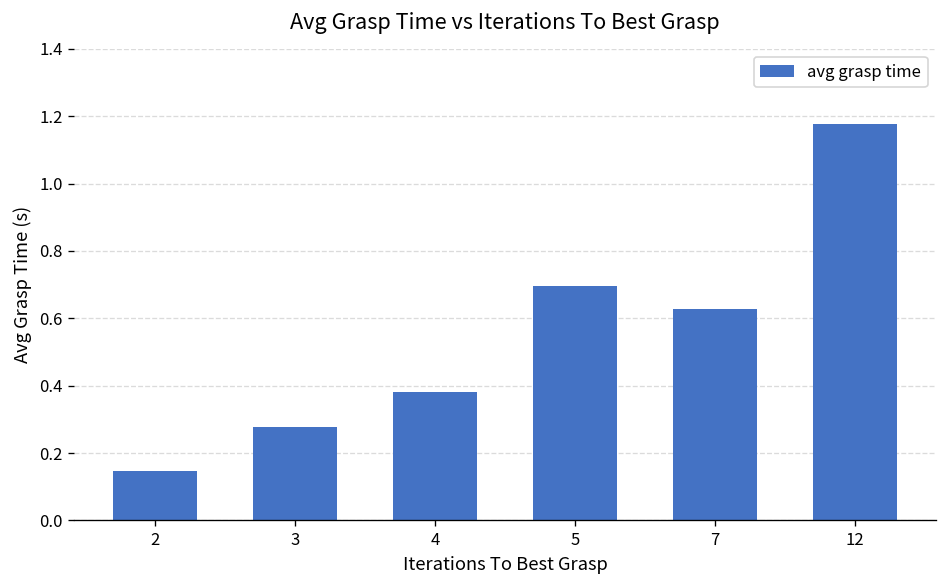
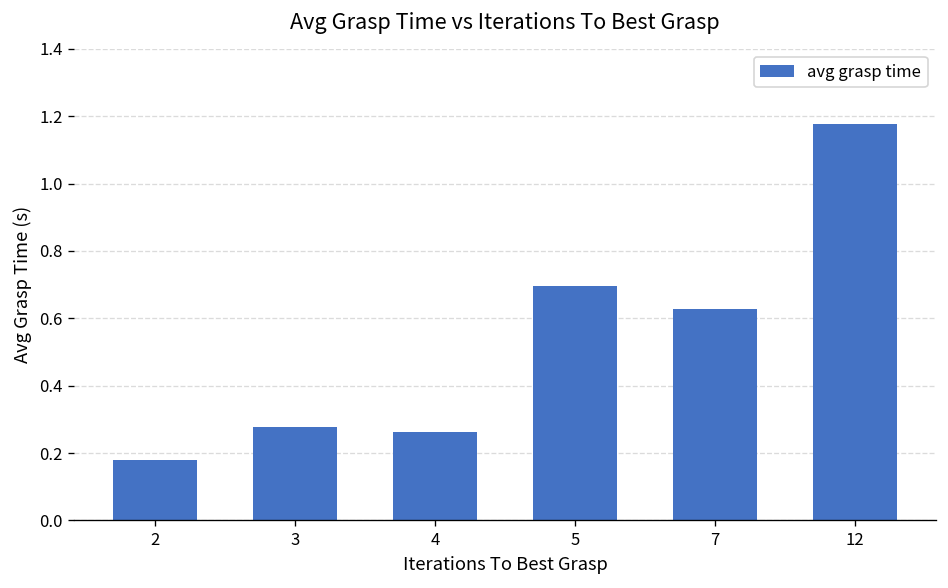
  {
-   "2": 0.15,
+   "2": 0.18,
    "3": 0.28,
-   "4": 0.38,
+   "4": 0.26,
    "5": 0.69,
    "7": 0.63,
    "12": 1.18
  }
